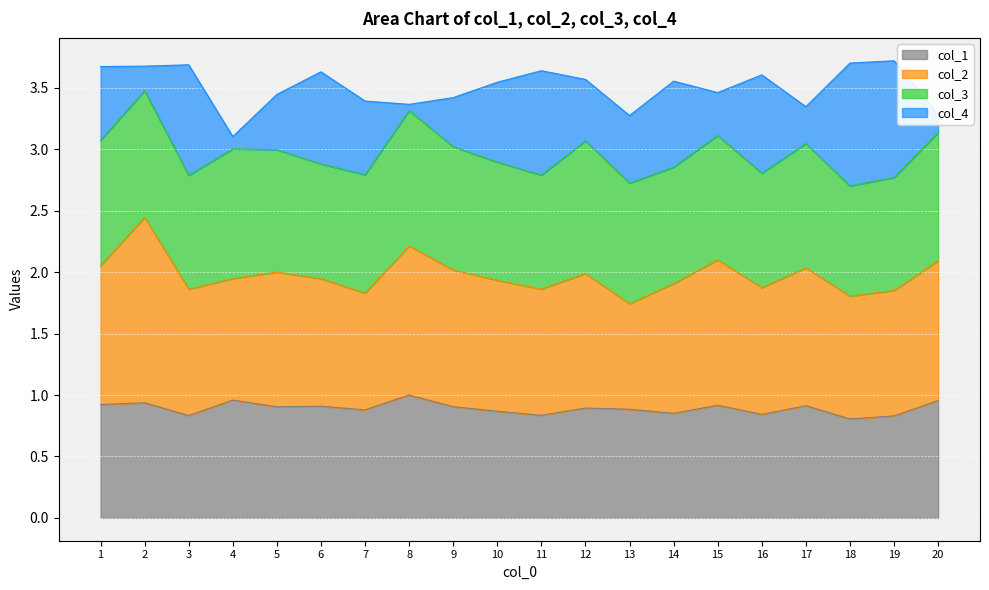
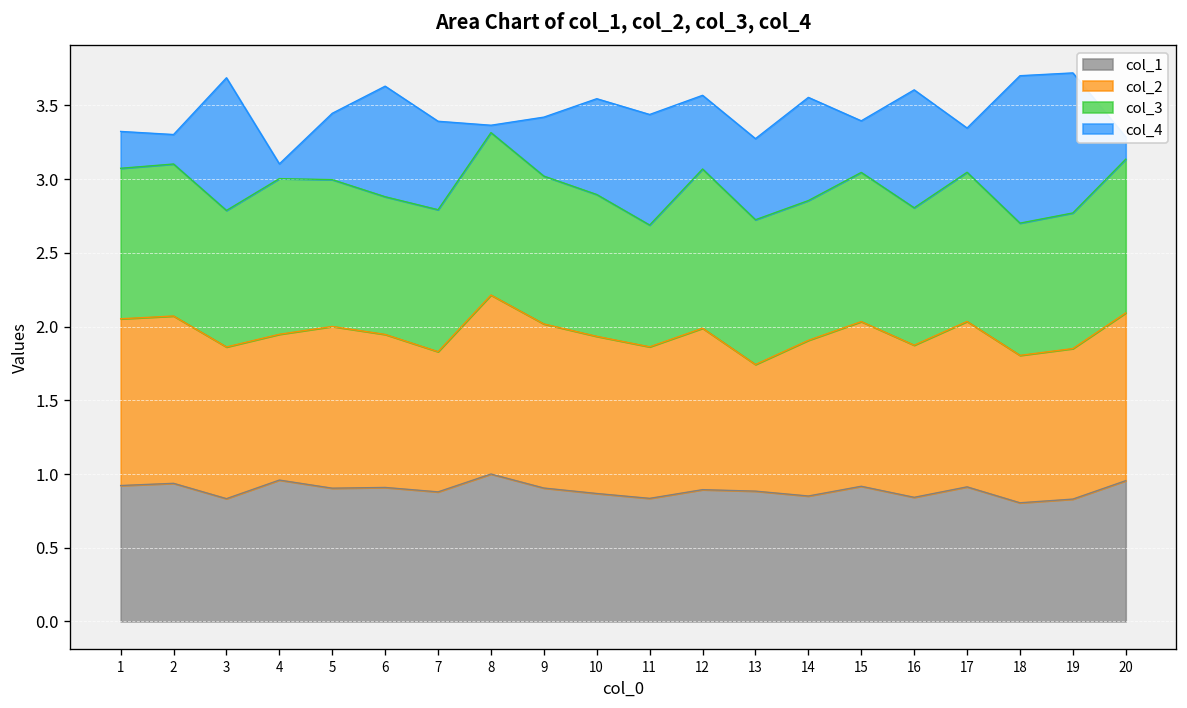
  {
    "col_1": {
      "1": 0.92,
      "2": 0.94,
      "3": 0.83,
      "4": 0.96,
      "5": 0.90,
      "6": 0.91,
      "7": 0.88,
      "8": 1.00,
      "9": 0.91,
      "10": 0.87,
      "11": 0.84,
      "12": 0.89,
      "13": 0.88,
      "14": 0.85,
      "15": 0.92,
      "16": 0.84,
      "17": 0.91,
      "18": 0.81,
      "19": 0.83,
      "20": 0.96
    },
    "col_2": {
      "1": 1.13,
-     "2": 1.51,
+     "2": 1.14,
      "3": 1.03,
      "4": 0.99,
      "5": 1.10,
      "6": 1.04,
      "7": 0.95,
      "8": 1.21,
      "9": 1.11,
      "10": 1.07,
      "11": 1.03,
      "12": 1.09,
      "13": 0.86,
      "14": 1.06,
-     "15": 1.18,
+     "15": 1.12,
      "16": 1.03,
      "17": 1.12,
      "18": 1.00,
      "19": 1.02,
      "20": 1.14
    },
    "col_3": {
      "1": 1.02,
      "2": 1.03,
      "3": 0.93,
      "4": 1.06,
      "5": 1.00,
      "6": 0.93,
      "7": 0.96,
      "8": 1.10,
      "9": 1.00,
      "10": 0.96,
-     "11": 0.93,
+     "11": 0.83,
      "12": 1.08,
      "13": 0.98,
      "14": 0.95,
      "15": 1.01,
      "16": 0.93,
      "17": 1.01,
      "18": 0.90,
      "19": 0.92,
      "20": 1.04
    },
    "col_4": {
-     "1": 0.60,
+     "1": 0.25,
      "2": 0.20,
      "3": 0.90,
      "4": 0.10,
      "5": 0.45,
      "6": 0.75,
      "7": 0.60,
      "8": 0.05,
      "9": 0.40,
      "10": 0.65,
-     "11": 0.85,
+     "11": 0.75,
      "12": 0.50,
      "13": 0.55,
      "14": 0.70,
      "15": 0.35,
      "16": 0.80,
      "17": 0.30,
      "18": 1.00,
      "19": 0.95
    }
  }
